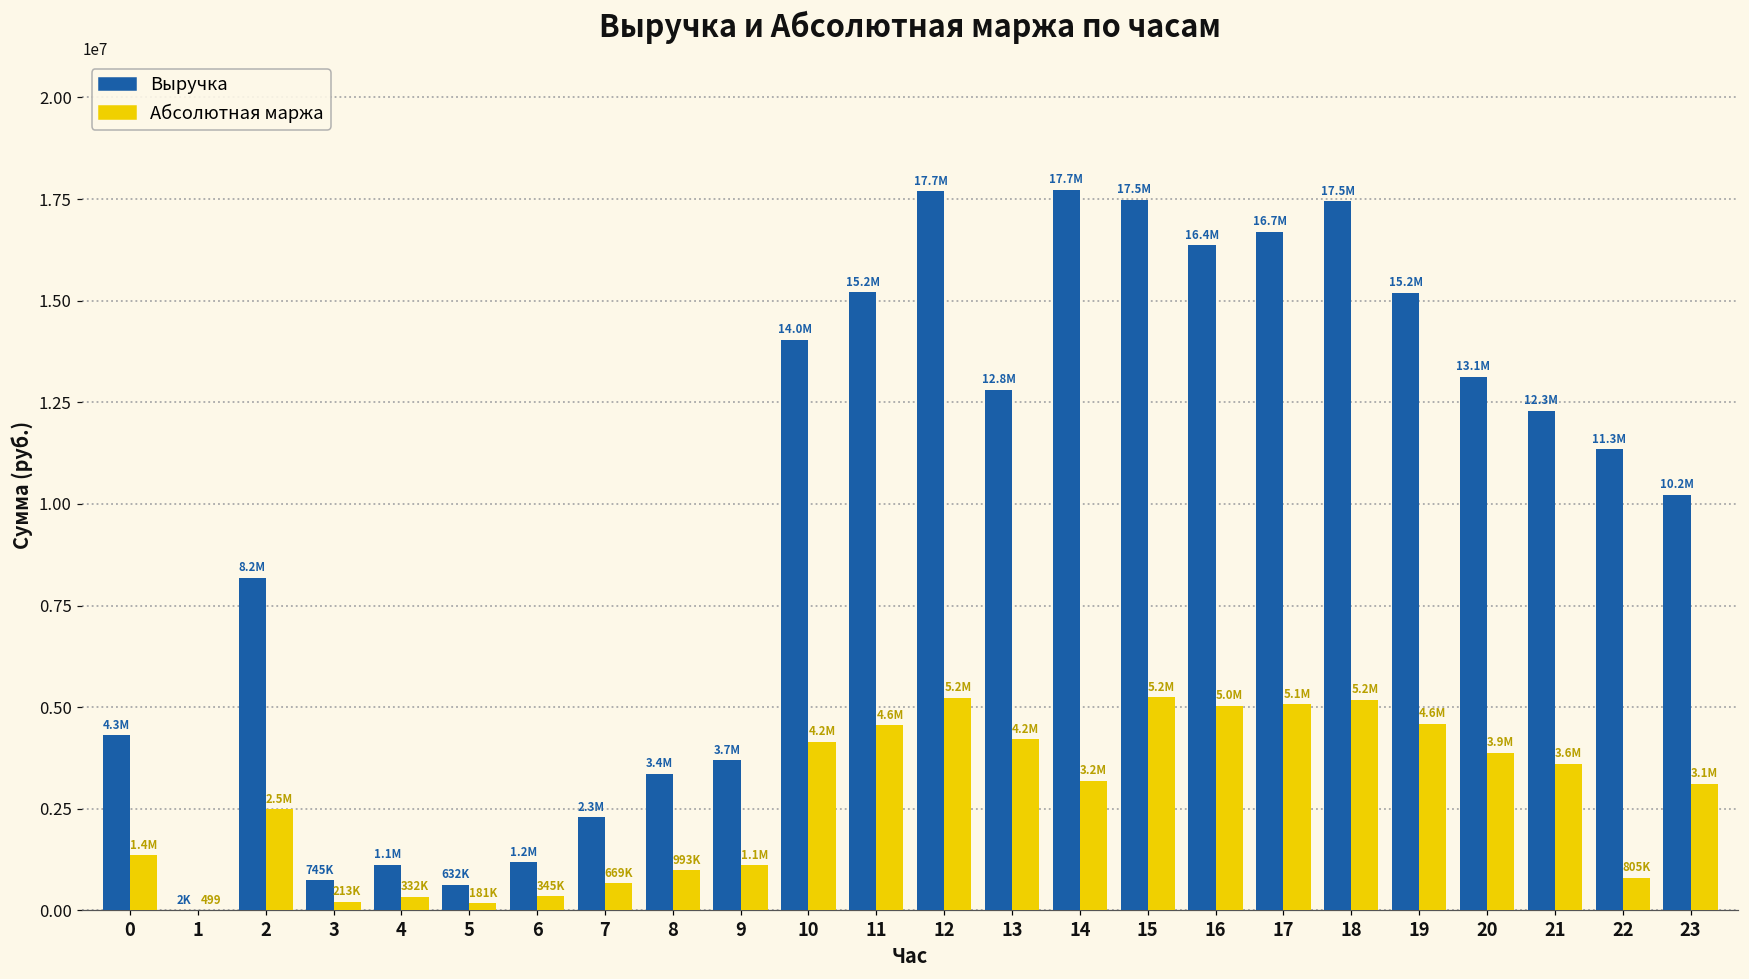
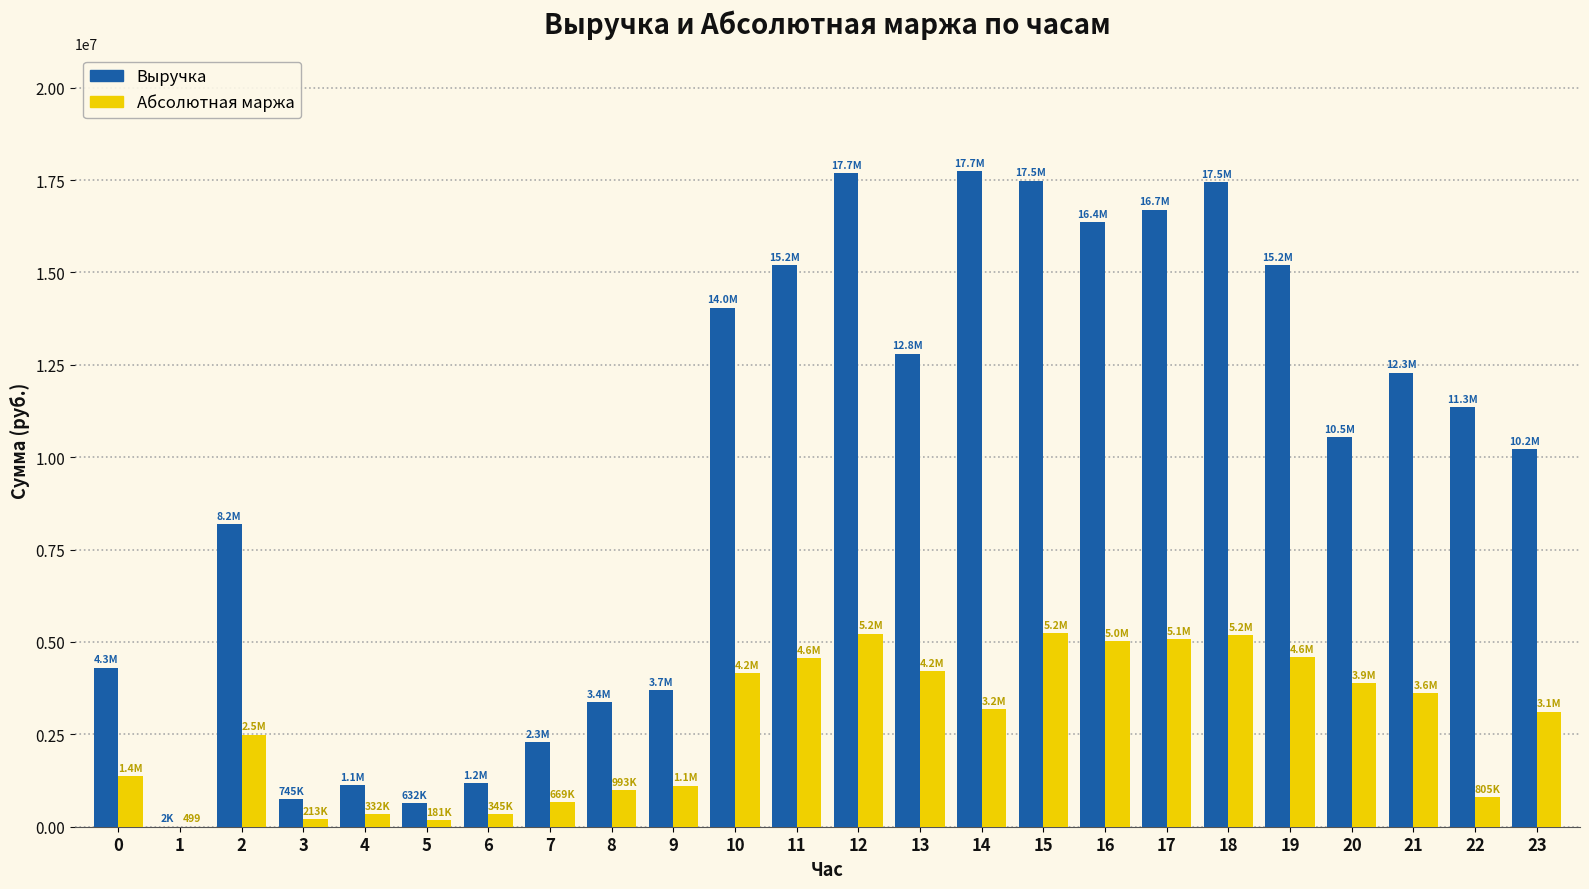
  {
    "Выручка": {
      "0": "4.3M",
      "1": "2K",
      "2": "8.2M",
      "3": "745K",
      "4": "1.1M",
      "5": "632K",
      "6": "1.2M",
      "7": "2.3M",
      "8": "3.4M",
      "9": "3.7M",
      "10": "14.0M",
      "11": "15.2M",
      "12": "17.7M",
      "13": "12.8M",
      "14": "17.7M",
      "15": "17.5M",
      "16": "16.4M",
      "17": "16.7M",
      "18": "17.5M",
      "19": "15.2M",
-     "20": "13.1M",
+     "20": "10.5M",
      "21": "12.3M",
      "22": "11.3M",
      "23": "10.2M"
    },
    "Абсолютная маржа": {
      "0": "1.4M",
      "1": "499",
      "2": "2.5M",
      "3": "213K",
      "4": "332K",
      "5": "181K",
      "6": "345K",
      "7": "669K",
      "8": "993K",
      "9": "1.1M",
      "10": "4.2M",
      "11": "4.6M",
      "12": "5.2M",
      "13": "4.2M",
      "14": "3.2M",
      "15": "5.2M",
      "16": "5.0M",
      "17": "5.1M",
      "18": "5.2M",
      "19": "4.6M",
      "20": "3.9M",
      "21": "3.6M",
      "22": "805K",
      "23": "3.1M"
    }
  }
